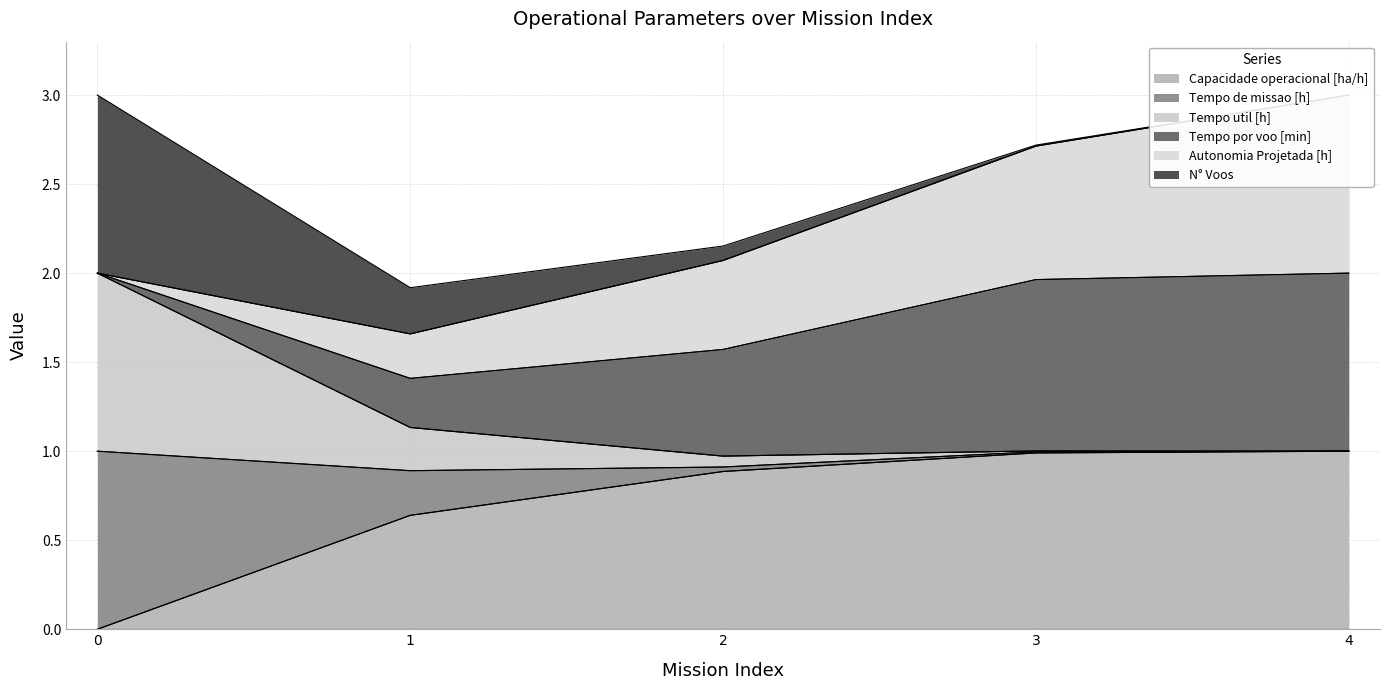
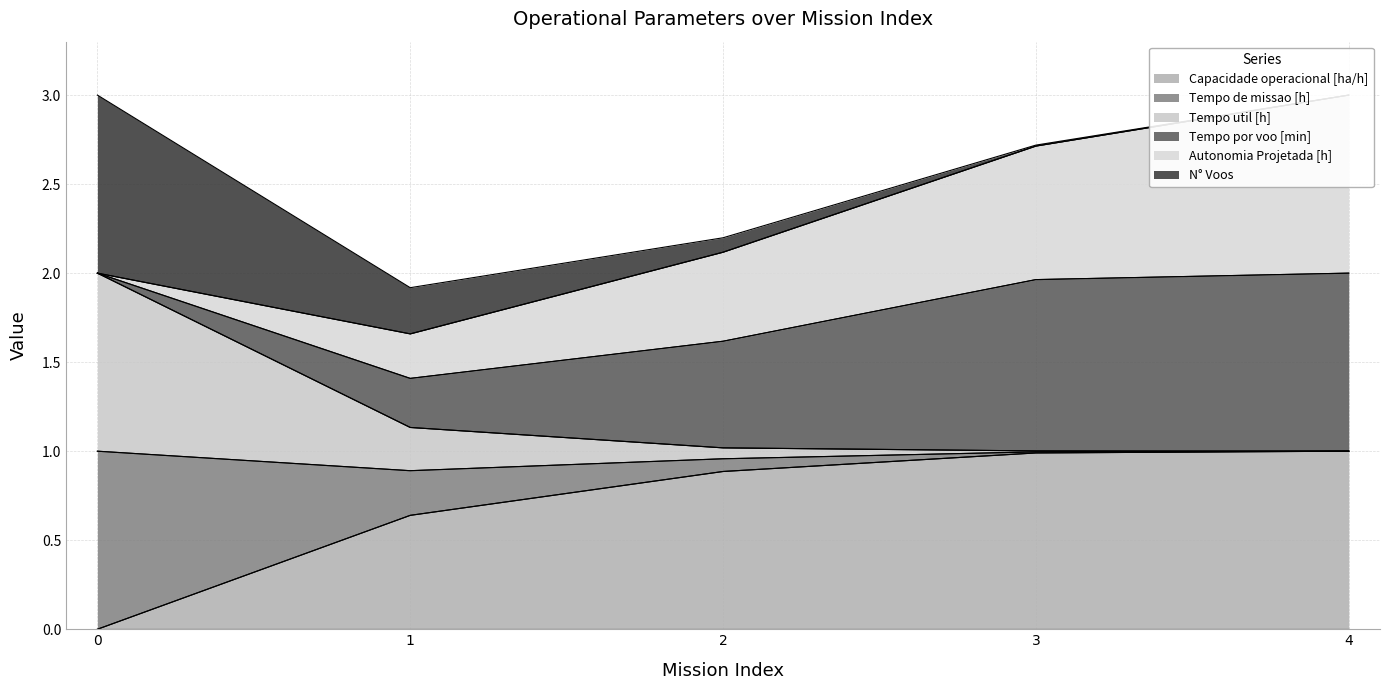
  {
    "Tempo de missao [h]": {
      "0": 1.00,
      "1": 0.25,
-     "2": 0.03
+     "2": 0.07
    }
  }
